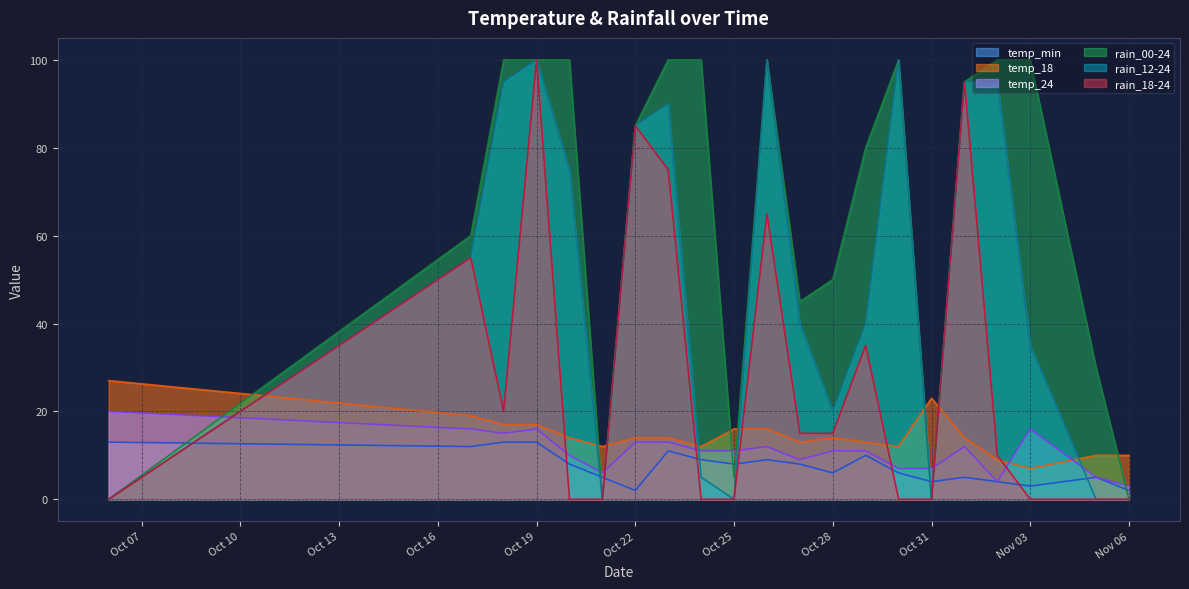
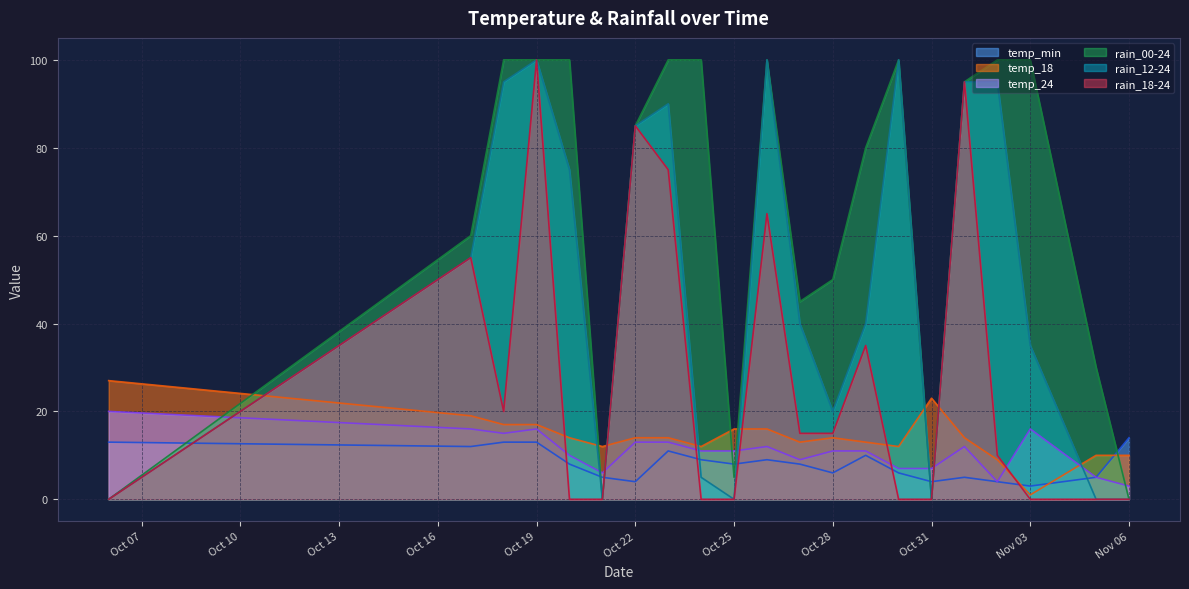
  {
    "temp_min": {
      "Oct 19": 13,
-     "Oct 22": 2,
+     "Oct 22": 4,
      "Oct 25": 8,
      "Oct 28": 6,
      "Oct 31": 4,
      "Nov 03": 3,
-     "Nov 06": 2
+     "Nov 06": 14
    },
    "temp_18": {
      "Oct 19": 17,
      "Oct 22": 14,
      "Oct 25": 16,
      "Oct 28": 14,
      "Oct 31": 23,
-     "Nov 03": 7,
+     "Nov 03": 1,
      "Nov 06": 10
    },
    "temp_24": {
      "Oct 19": 16,
      "Oct 22": 13,
      "Oct 25": 11,
      "Oct 28": 11,
      "Oct 31": 7,
      "Nov 03": 16,
      "Nov 06": 3
    },
    "rain_00-24": {
      "Oct 25": 5,
      "Oct 28": 50
    },
    "rain_12-24": {
      "Oct 28": 20,
      "Nov 03": 35
    },
    "rain_18-24": {
      "Oct 28": 15,
      "Nov 03": 0
    }
  }
